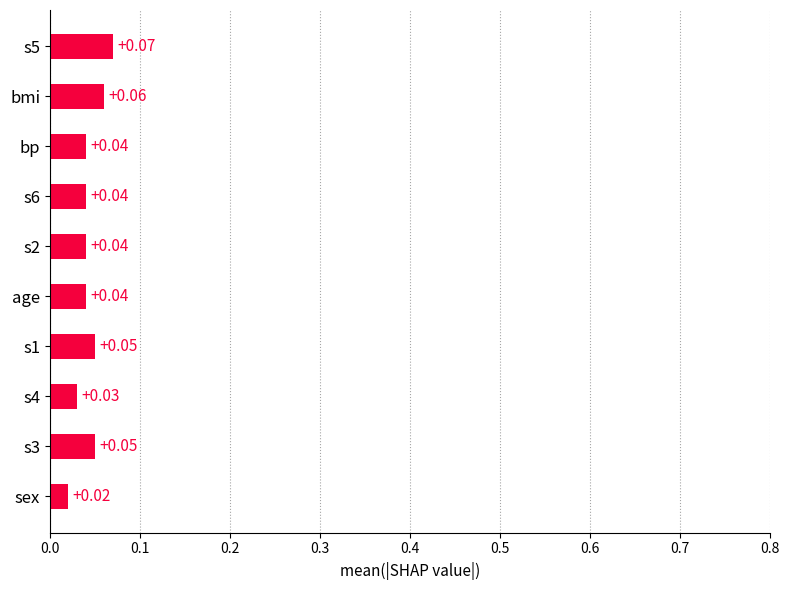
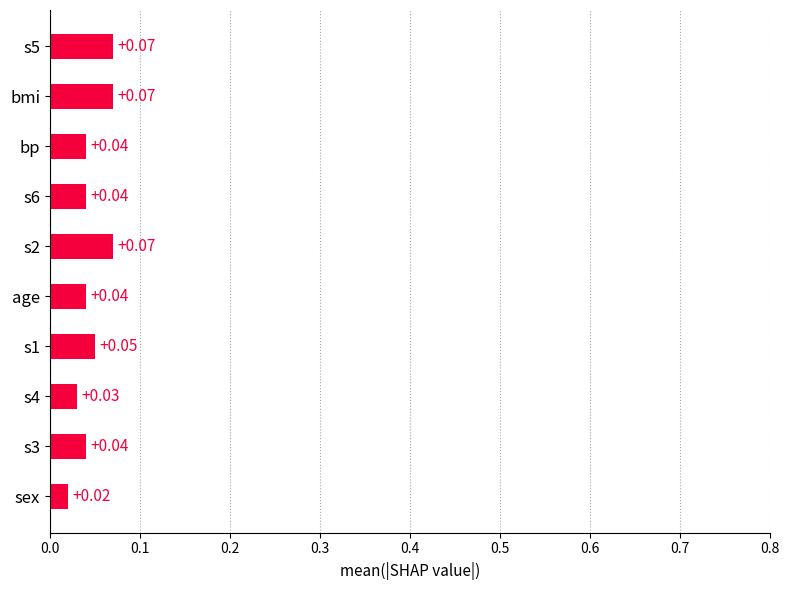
  {
    "s5": "+0.07",
-   "bmi": "+0.06",
+   "bmi": "+0.07",
    "bp": "+0.04",
    "s6": "+0.04",
-   "s2": "+0.04",
+   "s2": "+0.07",
    "age": "+0.04",
    "s1": "+0.05",
    "s4": "+0.03",
-   "s3": "+0.05",
+   "s3": "+0.04",
    "sex": "+0.02"
  }
